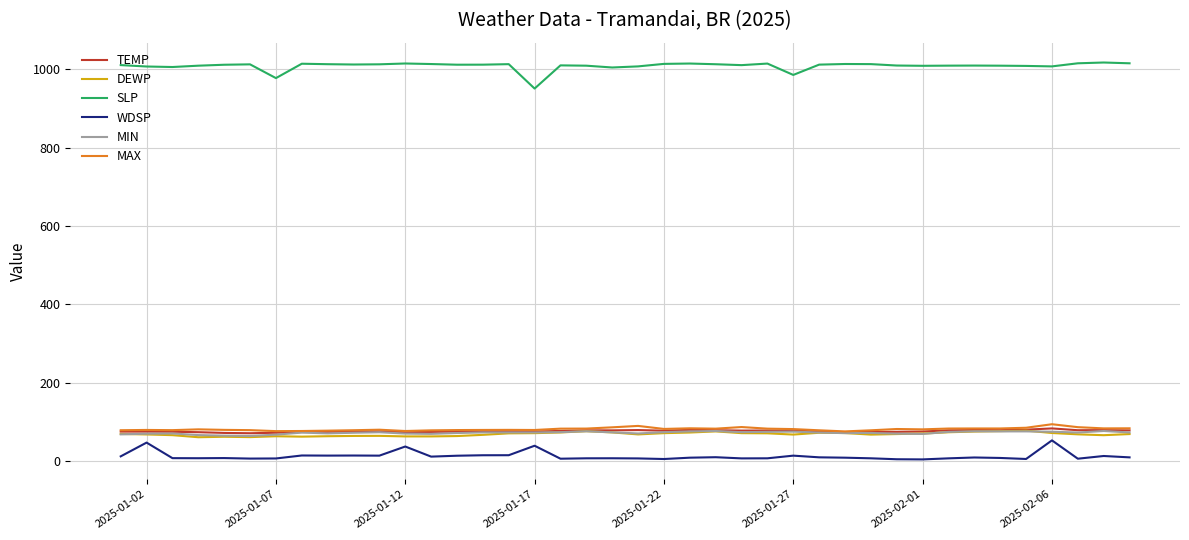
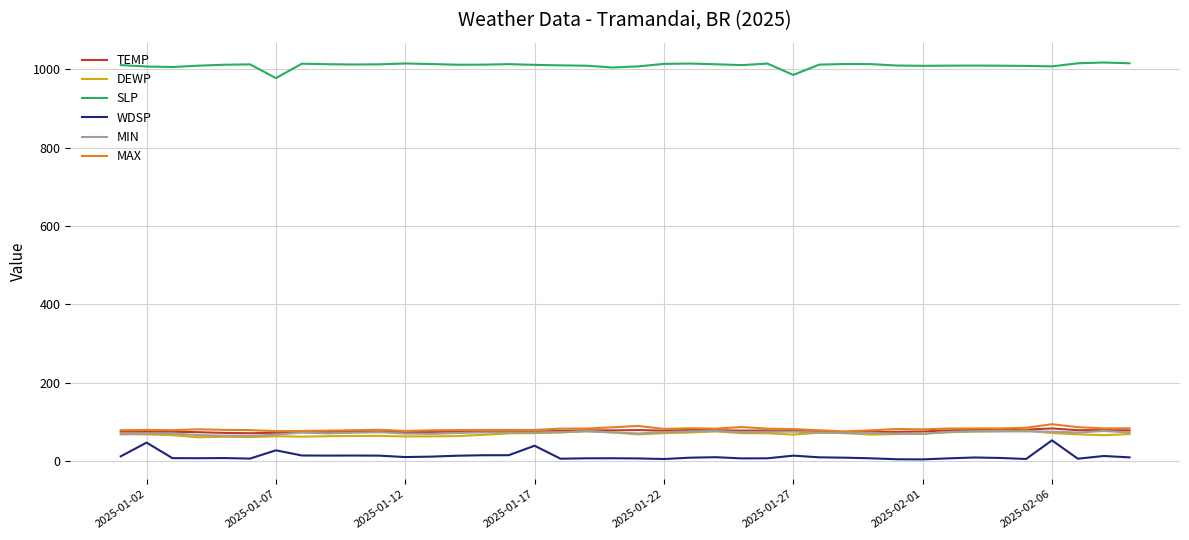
  {
    "TEMP": {
      "2025-02-06": 80
    },
    "SLP": {
      "2025-01-02": 1010,
      "2025-01-07": 980,
      "2025-01-12": 1010,
-     "2025-01-17": 950,
+     "2025-01-17": 1010,
      "2025-01-22": 1010,
      "2025-01-27": 990,
      "2025-02-01": 1010,
      "2025-02-06": 1010
    },
    "WDSP": {
      "2025-01-02": 50,
-     "2025-01-07": 10,
-     "2025-01-12": 40,
+     "2025-01-07": 30,
+     "2025-01-12": 10,
      "2025-01-17": 40,
      "2025-01-22": 10,
      "2025-01-27": 10,
      "2025-02-01": 0,
      "2025-02-06": 50
    }
  }
